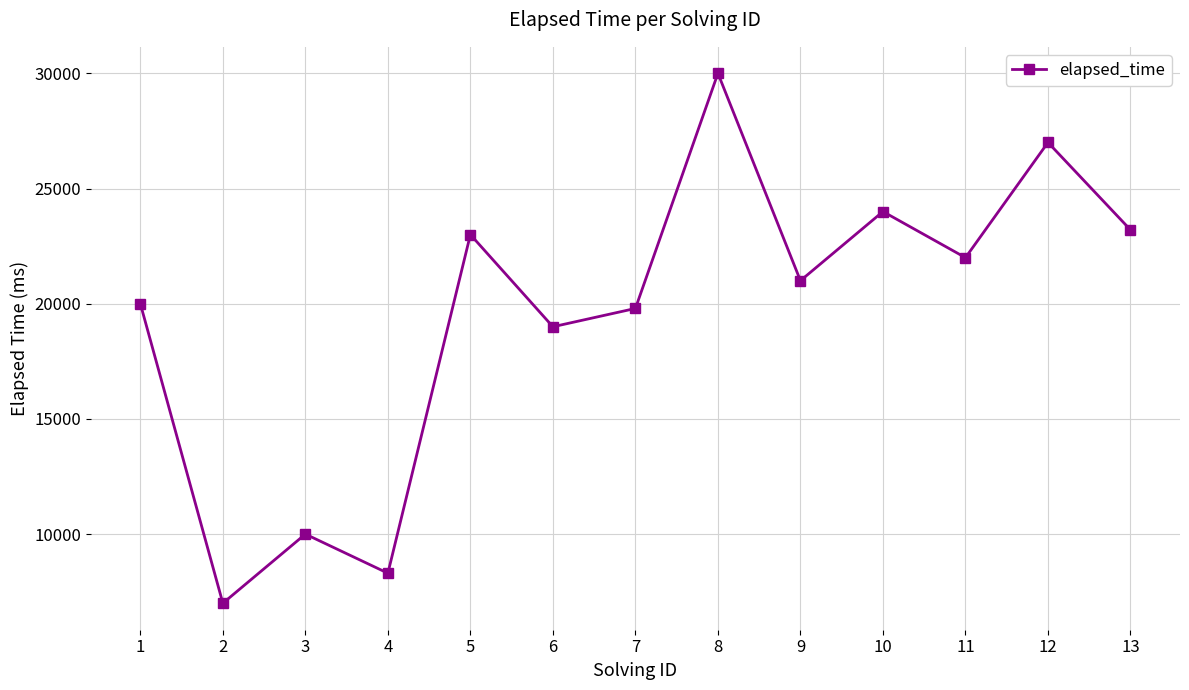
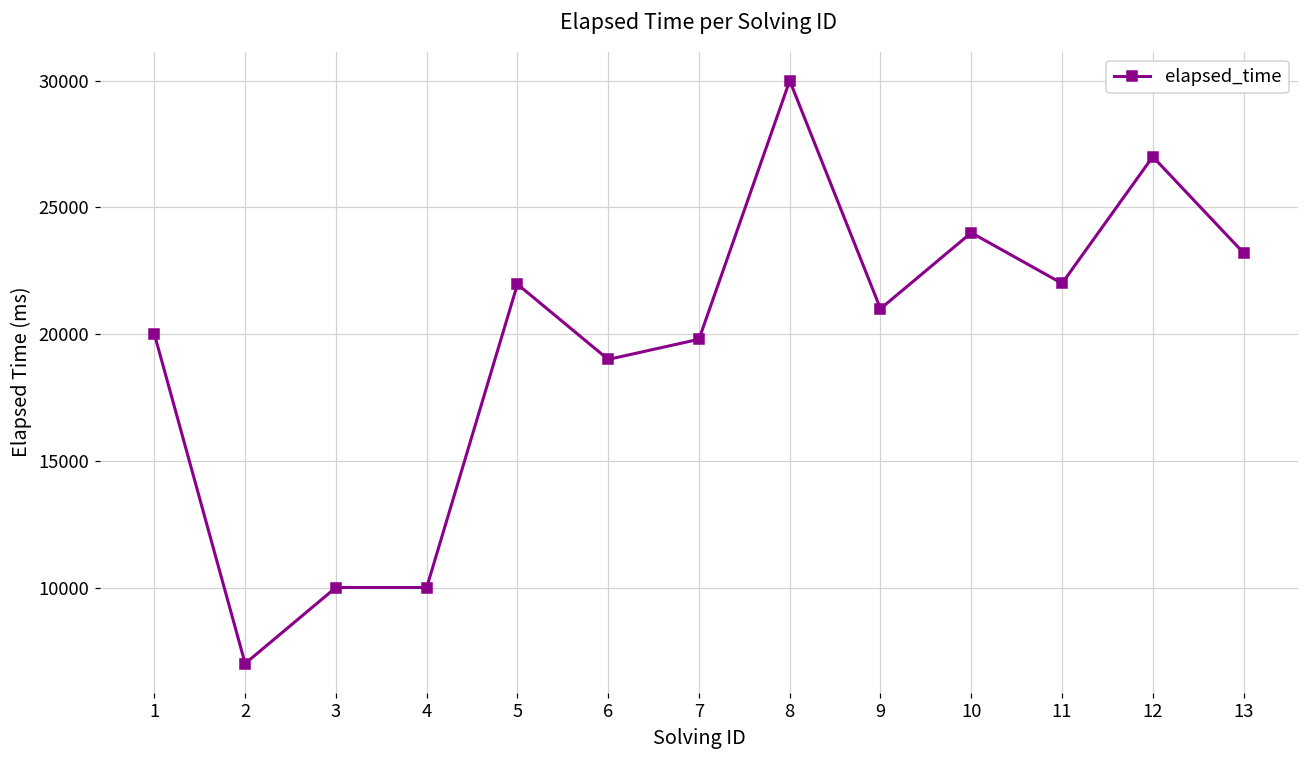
  {
    "1": 20000,
    "2": 7000,
    "3": 10000,
-   "4": 8300,
-   "5": 23000,
+   "4": 10000,
+   "5": 22000,
    "6": 19000,
    "7": 19800,
    "8": 30000,
    "9": 21000,
    "10": 24000,
    "11": 22000,
    "12": 27000,
    "13": 23200
  }
